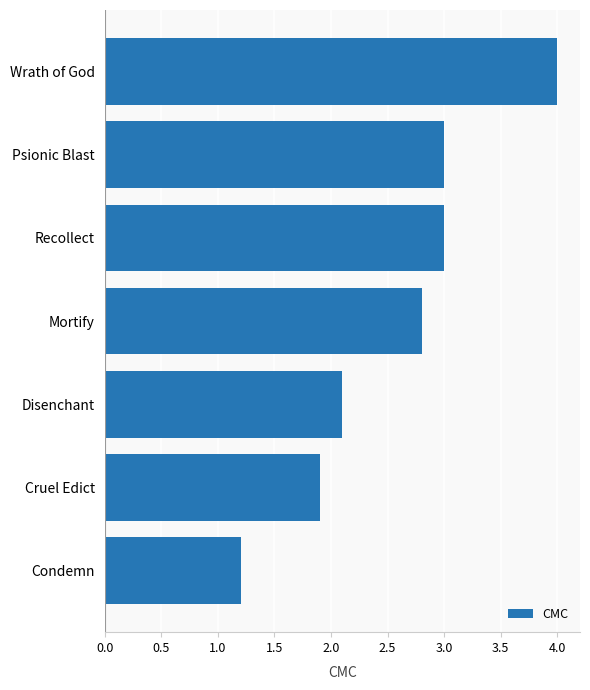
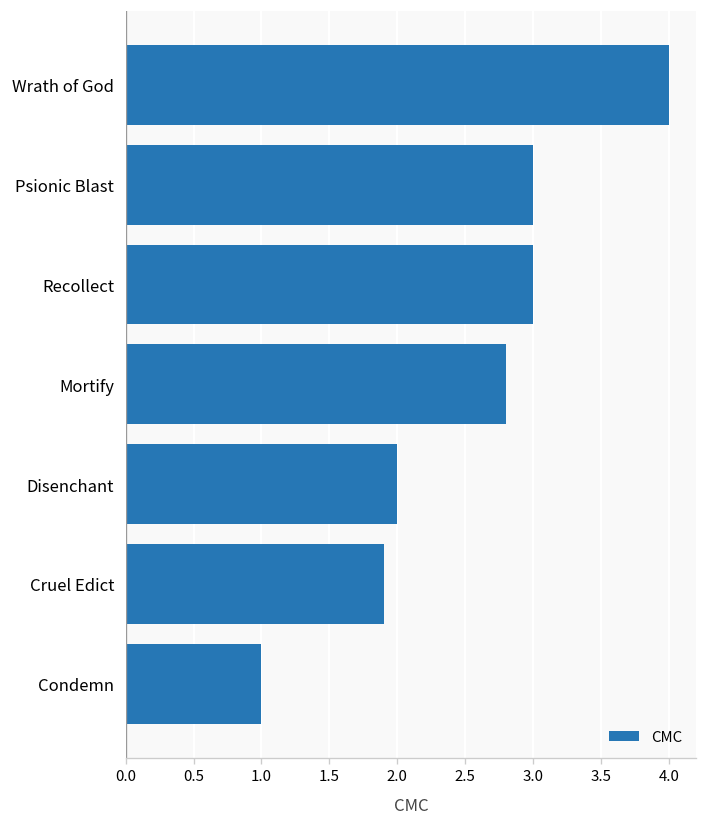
  {
    "Wrath of God": 4.0,
    "Psionic Blast": 3.0,
    "Recollect": 3.0,
    "Mortify": 2.8,
-   "Disenchant": 2.1,
+   "Disenchant": 2.0,
    "Cruel Edict": 1.9,
-   "Condemn": 1.2
+   "Condemn": 1.0
  }
